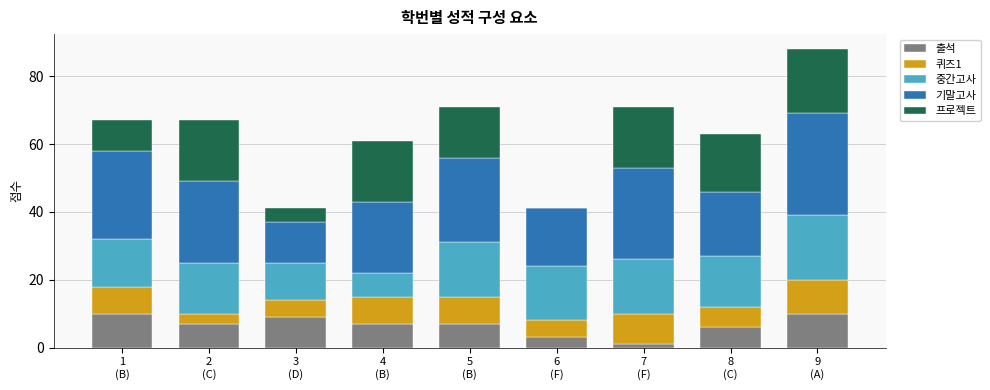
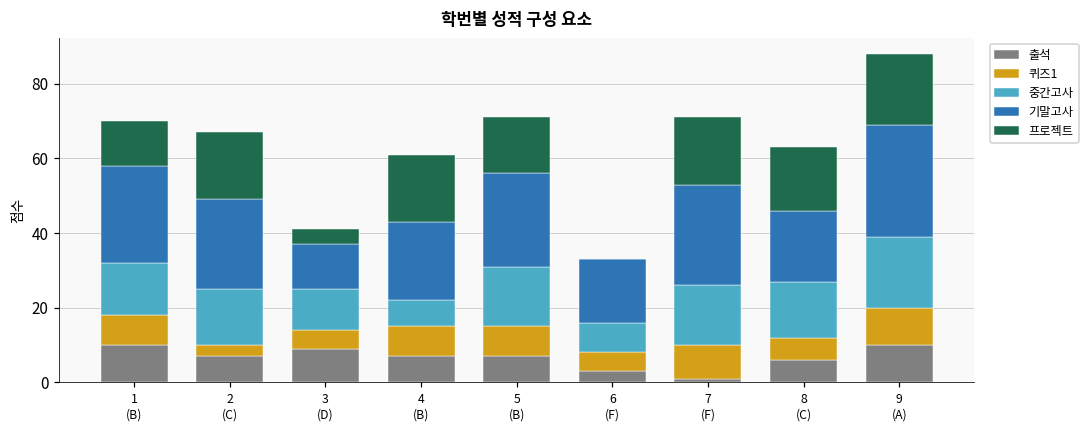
  {
    "출석": {
      "1 (B)": 10,
      "2 (C)": 7,
      "3 (D)": 9,
      "4 (B)": 7,
      "5 (B)": 7,
      "6 (F)": 3,
      "7 (F)": 1,
      "8 (C)": 6,
      "9 (A)": 10
    },
    "퀴즈1": {
      "1 (B)": 8,
      "2 (C)": 3,
      "3 (D)": 5,
      "4 (B)": 8,
      "5 (B)": 8,
      "6 (F)": 5,
      "7 (F)": 9,
      "8 (C)": 6,
      "9 (A)": 10
    },
    "중간고사": {
      "1 (B)": 14,
      "2 (C)": 15,
      "3 (D)": 11,
      "4 (B)": 7,
      "5 (B)": 16,
-     "6 (F)": 16,
+     "6 (F)": 8,
      "7 (F)": 16,
      "8 (C)": 15,
      "9 (A)": 19
    },
    "기말고사": {
      "1 (B)": 26,
      "2 (C)": 24,
      "3 (D)": 12,
      "4 (B)": 21,
      "5 (B)": 25,
      "6 (F)": 17,
      "7 (F)": 27,
      "8 (C)": 19,
      "9 (A)": 30
    },
    "프로젝트": {
-     "1 (B)": 9,
+     "1 (B)": 12,
      "2 (C)": 18,
      "3 (D)": 4,
      "4 (B)": 18,
      "5 (B)": 15,
      "6 (F)": 0,
      "7 (F)": 18,
      "8 (C)": 17,
      "9 (A)": 19
    }
  }
